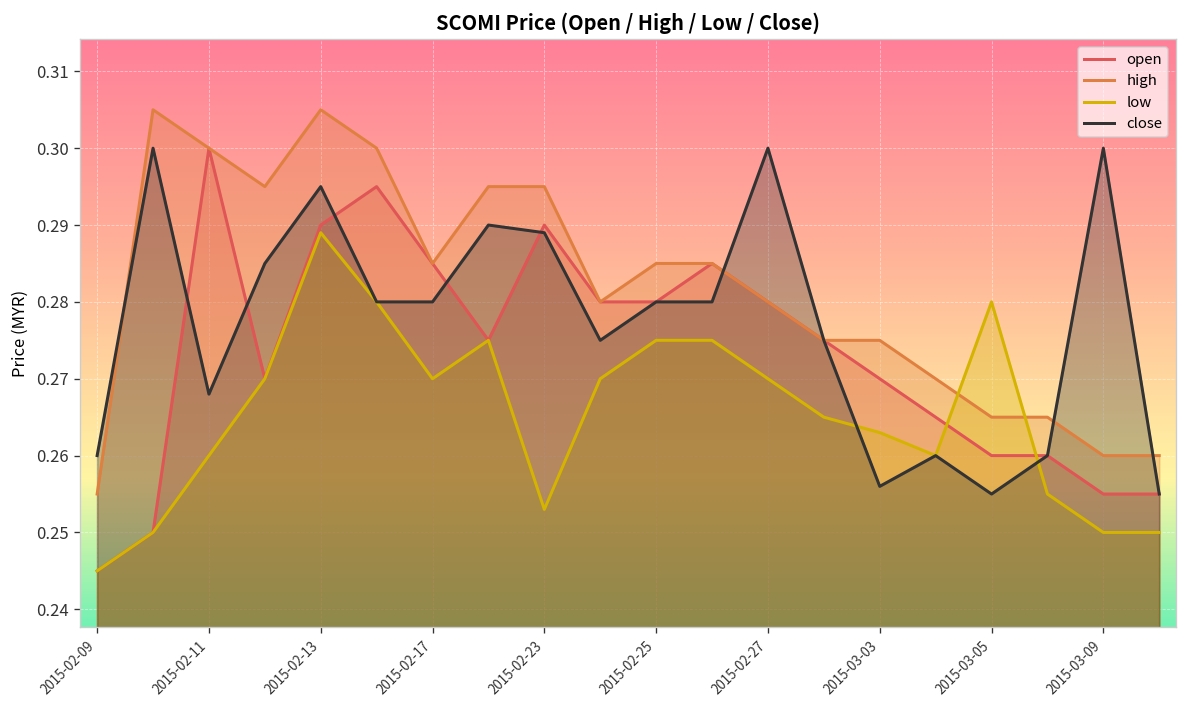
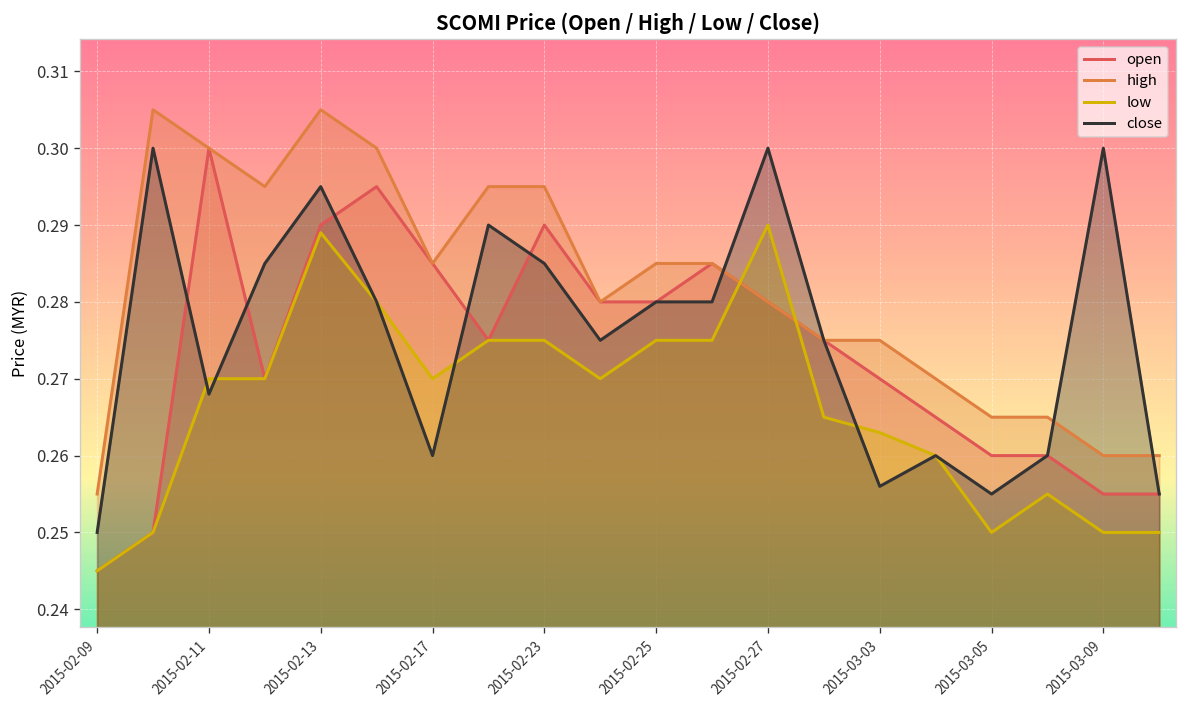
  {
    "low": {
-     "2015-02-11": 0.26,
+     "2015-02-11": 0.27,
      "2015-02-13": 0.289,
      "2015-02-17": 0.270,
-     "2015-02-23": 0.253,
+     "2015-02-23": 0.275,
      "2015-02-25": 0.275,
-     "2015-02-27": 0.27,
+     "2015-02-27": 0.29,
      "2015-03-03": 0.263,
-     "2015-03-05": 0.28,
+     "2015-03-05": 0.25,
      "2015-03-09": 0.250
    },
    "close": {
-     "2015-02-09": 0.26,
+     "2015-02-09": 0.25,
      "2015-02-11": 0.268,
      "2015-02-13": 0.295,
-     "2015-02-17": 0.28,
-     "2015-02-23": 0.289,
+     "2015-02-17": 0.26,
+     "2015-02-23": 0.285,
      "2015-02-27": 0.300,
      "2015-03-03": 0.256,
      "2015-03-05": 0.255,
      "2015-03-09": 0.300
    }
  }
